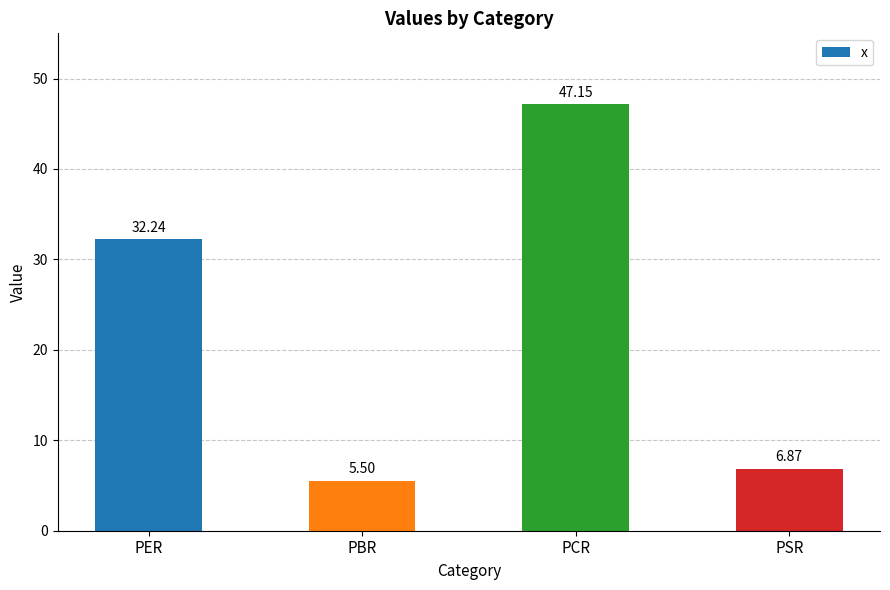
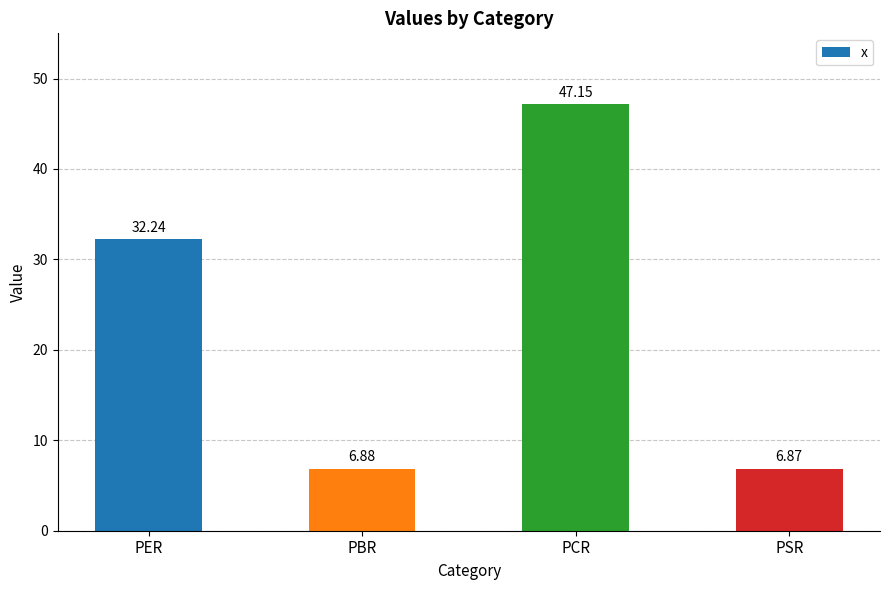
  {
    "PER": 32.24,
-   "PBR": 5.50,
+   "PBR": 6.88,
    "PCR": 47.15,
    "PSR": 6.87
  }
